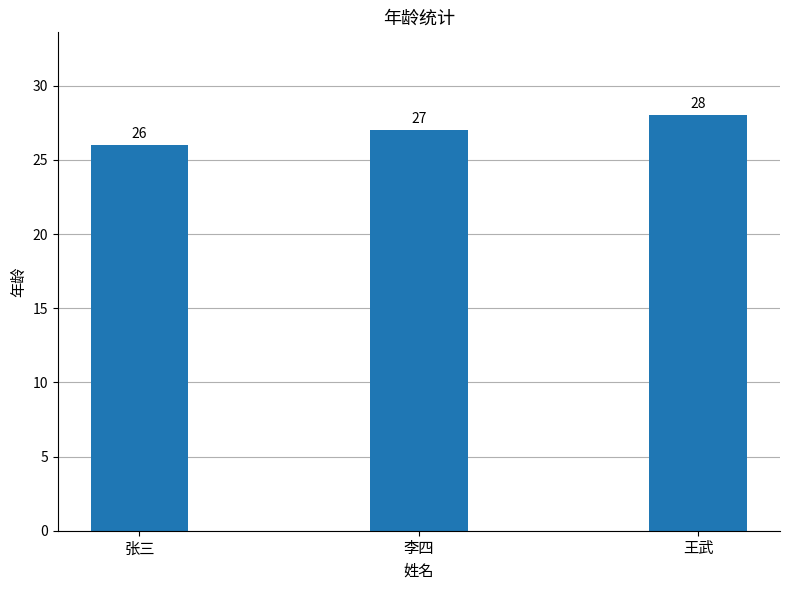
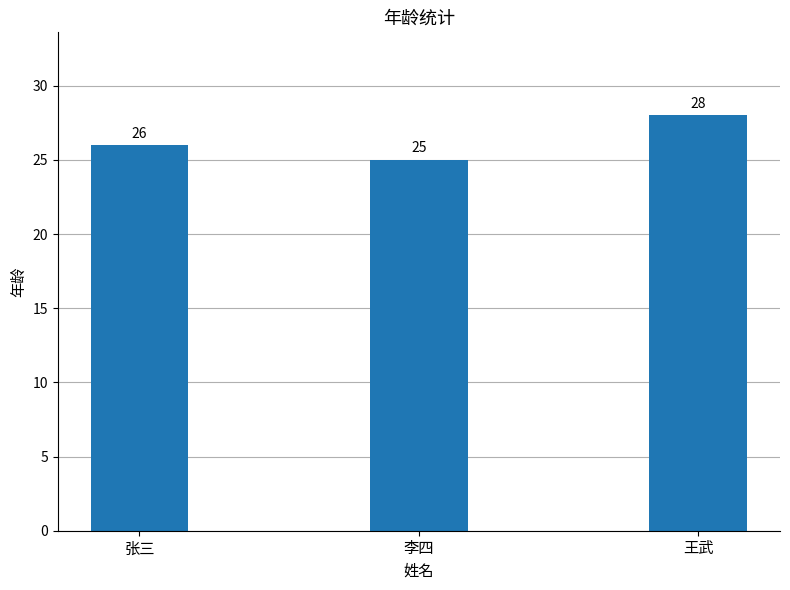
  {
    "张三": 26,
-   "李四": 27,
+   "李四": 25,
    "王武": 28
  }
